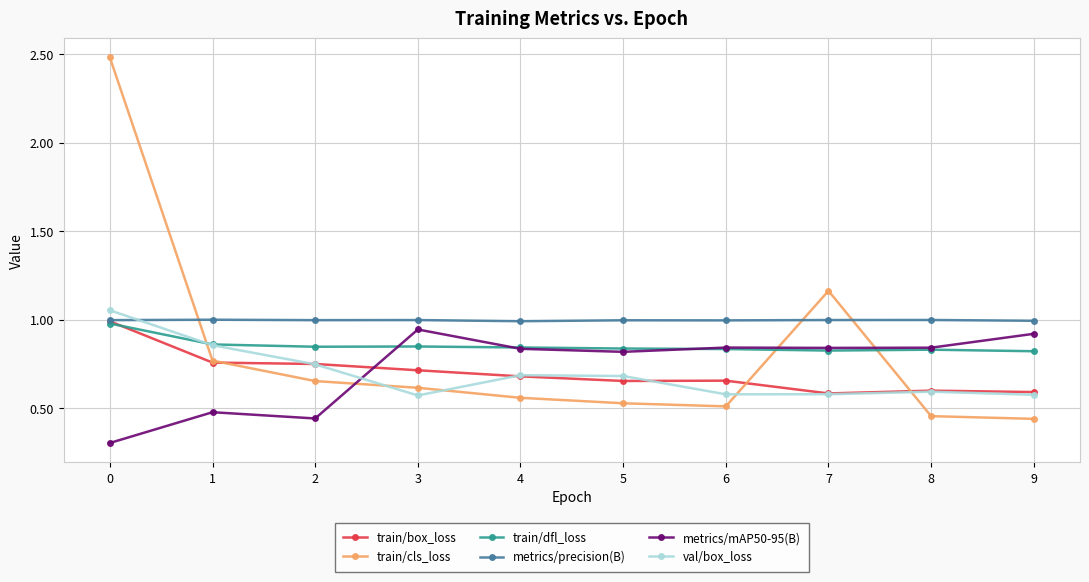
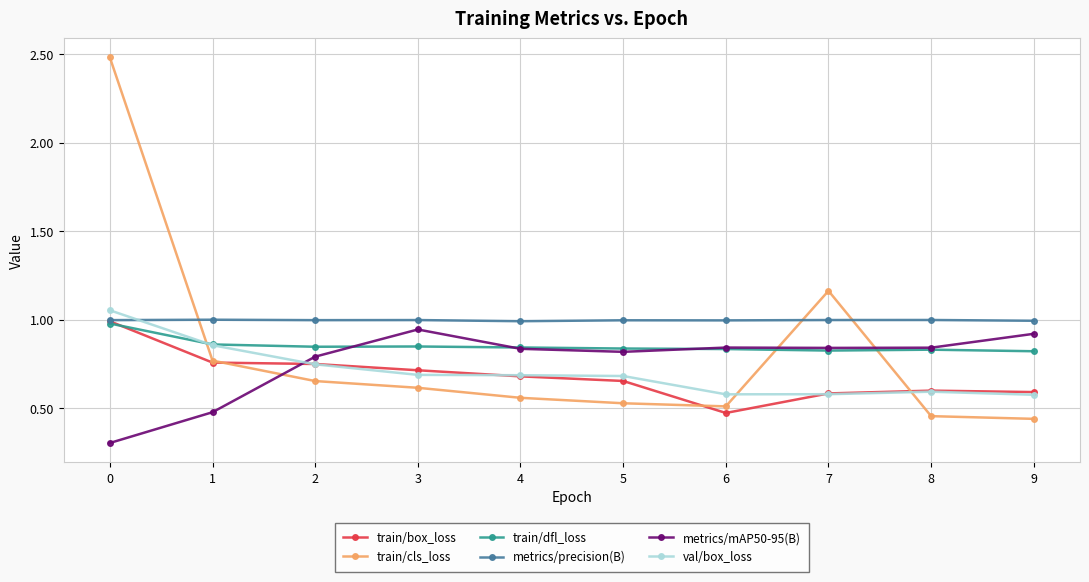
  {
    "train/box_loss": {
      "3": 0.71,
      "5": 0.65,
-     "6": 0.65,
+     "6": 0.47,
      "9": 0.59
    },
    "train/cls_loss": {
      "0": 2.48,
      "2": 0.65,
      "3": 0.61,
      "4": 0.56,
      "5": 0.53,
      "6": 0.51,
      "7": 1.16,
      "8": 0.45,
      "9": 0.44
    },
    "metrics/mAP50-95(B)": {
      "0": 0.30,
      "1": 0.48,
-     "2": 0.44,
+     "2": 0.79,
      "3": 0.94,
      "5": 0.82,
      "7": 0.84,
      "9": 0.92
    },
    "val/box_loss": {
      "0": 1.05,
-     "3": 0.57,
+     "3": 0.69,
      "5": 0.68,
      "6": 0.58,
      "9": 0.58
    }
  }
